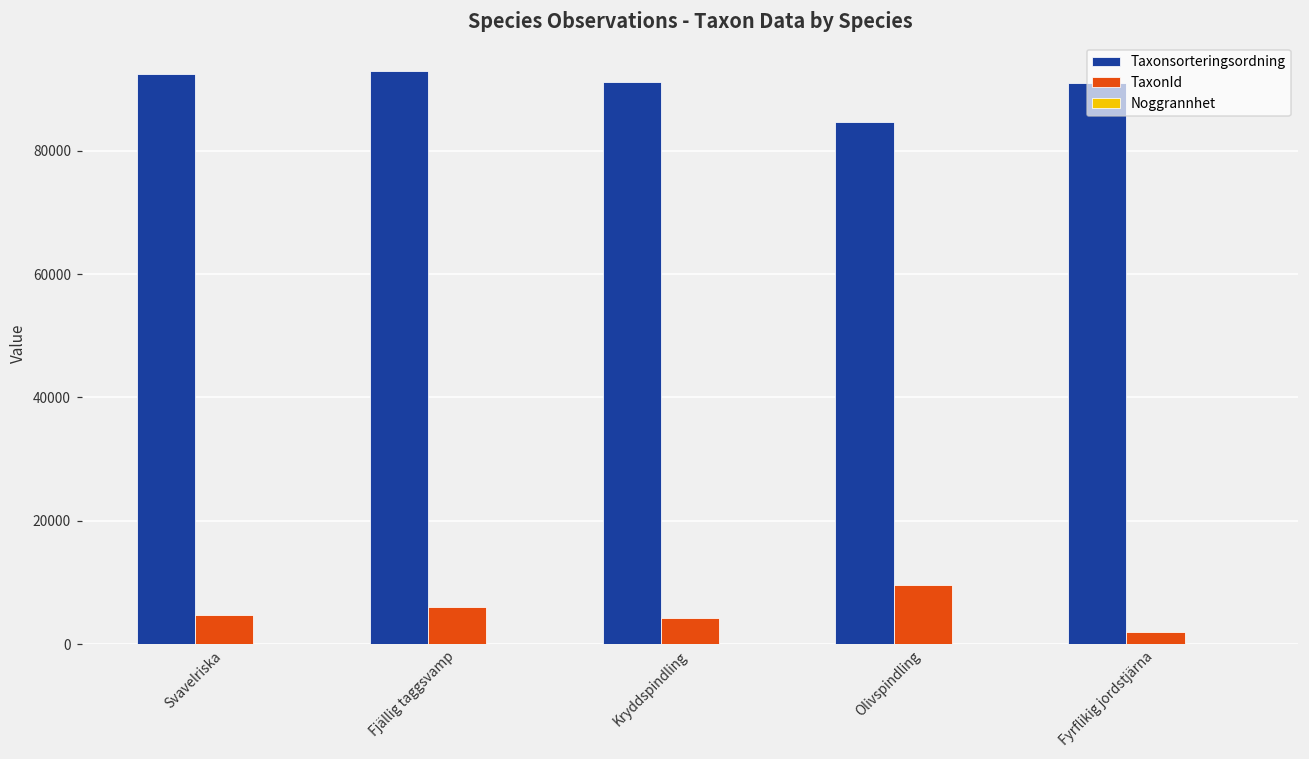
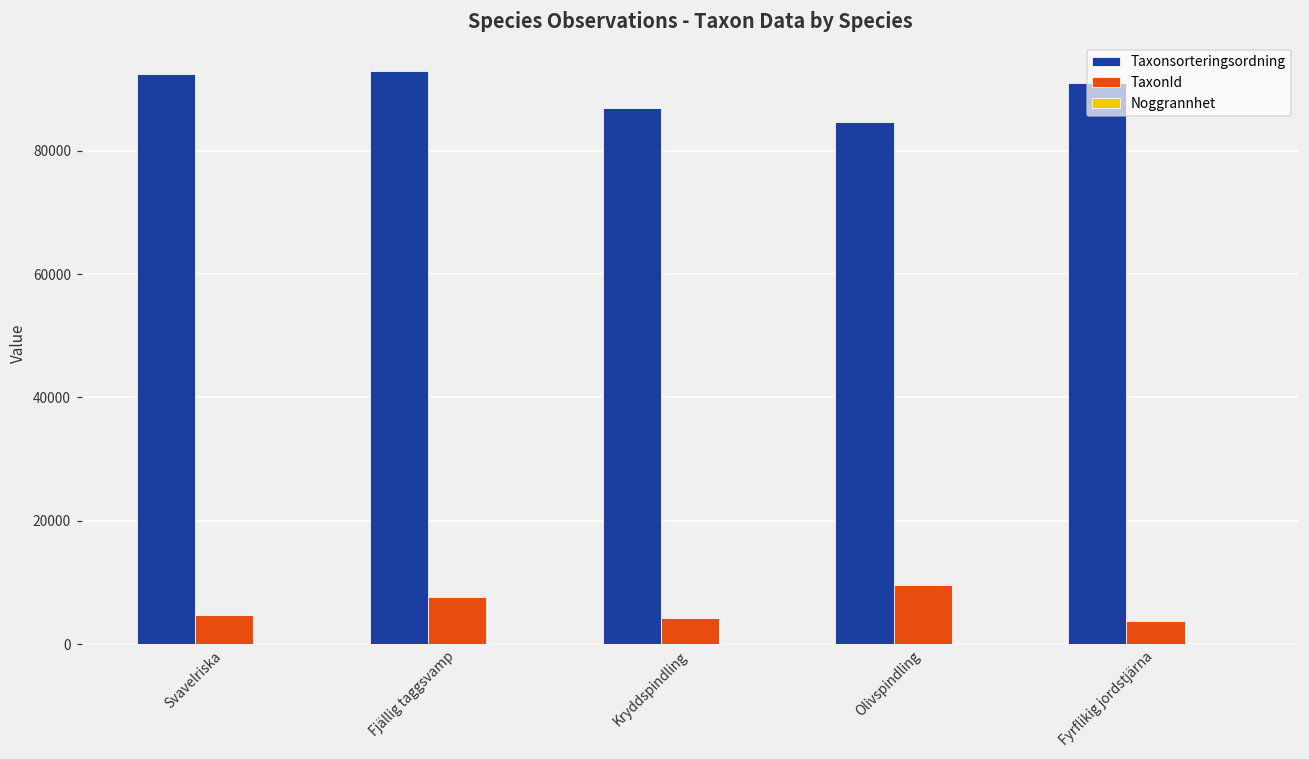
  {
    "Taxonsorteringsordning": {
      "Svavelriska": 92000,
      "Fjällig taggsvamp": 93000,
-     "Kryddspindling": 91000,
+     "Kryddspindling": 87000,
      "Olivspindling": 85000
    },
    "TaxonId": {
      "Svavelriska": 5000,
-     "Fjällig taggsvamp": 6000,
+     "Fjällig taggsvamp": 8000,
      "Kryddspindling": 4000,
      "Olivspindling": 10000,
-     "Fyrflikig jordstjärna": 2000
+     "Fyrflikig jordstjärna": 4000
    }
  }
